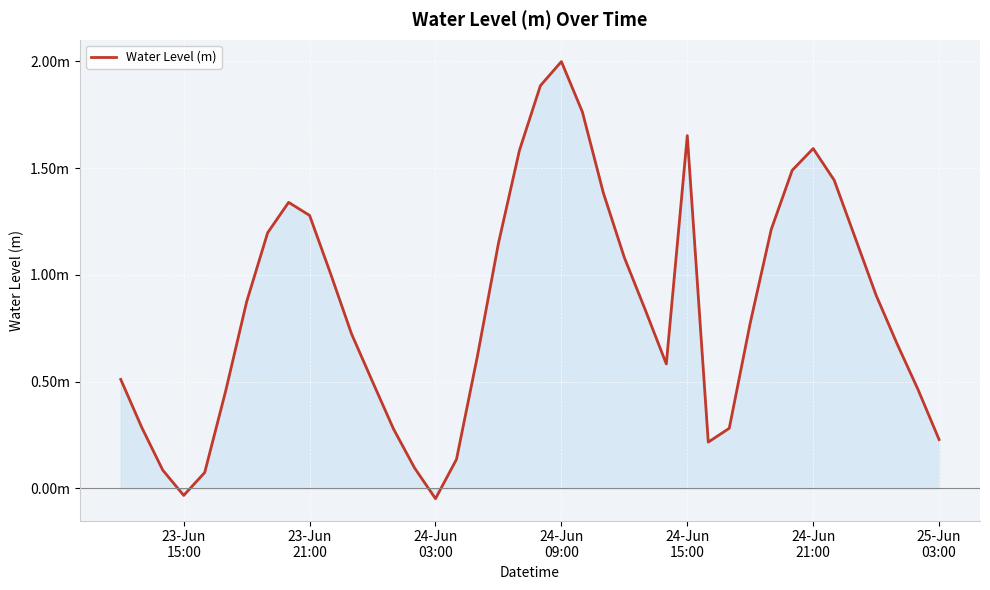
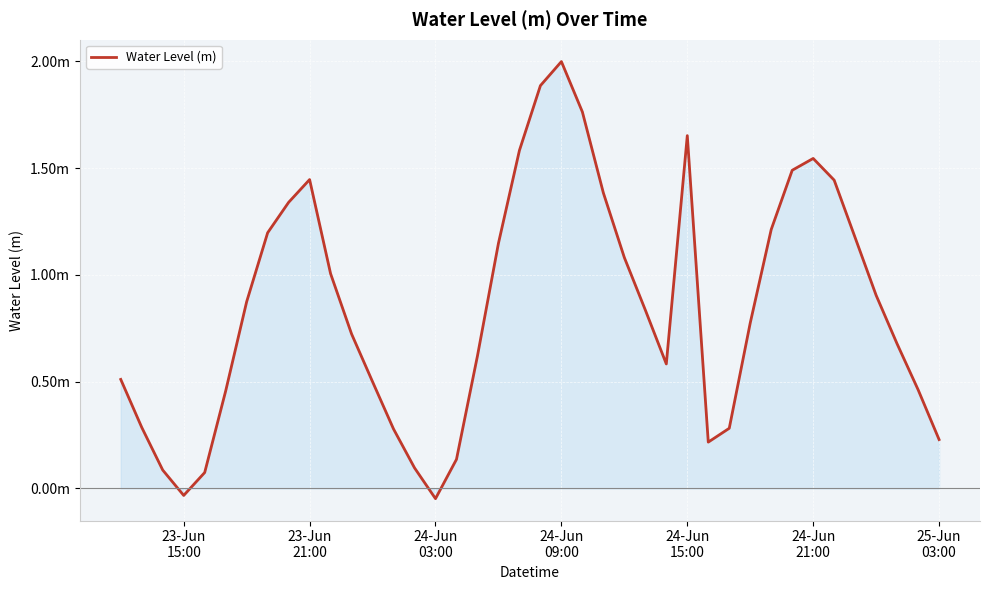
  {
    "Water Level (m)": {
      "23-Jun 15:00": "-0.03m",
-     "23-Jun 21:00": "1.28m",
+     "23-Jun 21:00": "1.45m",
      "24-Jun 03:00": "-0.05m",
-     "24-Jun 21:00": "1.59m"
+     "24-Jun 21:00": "1.54m"
    }
  }
